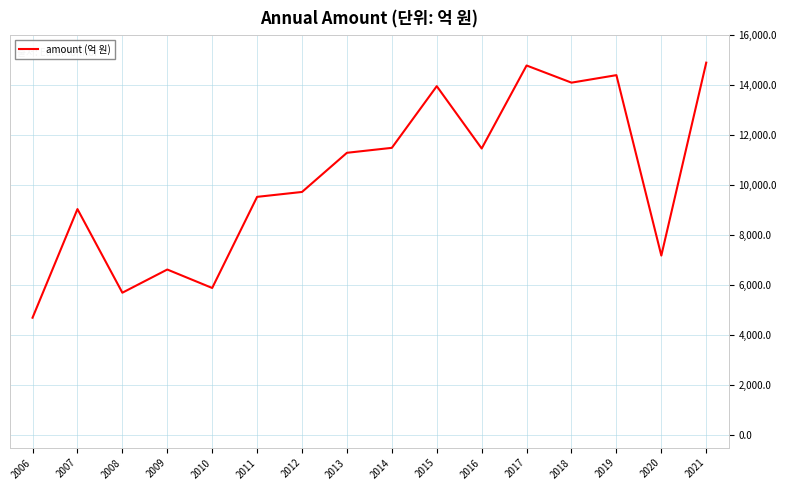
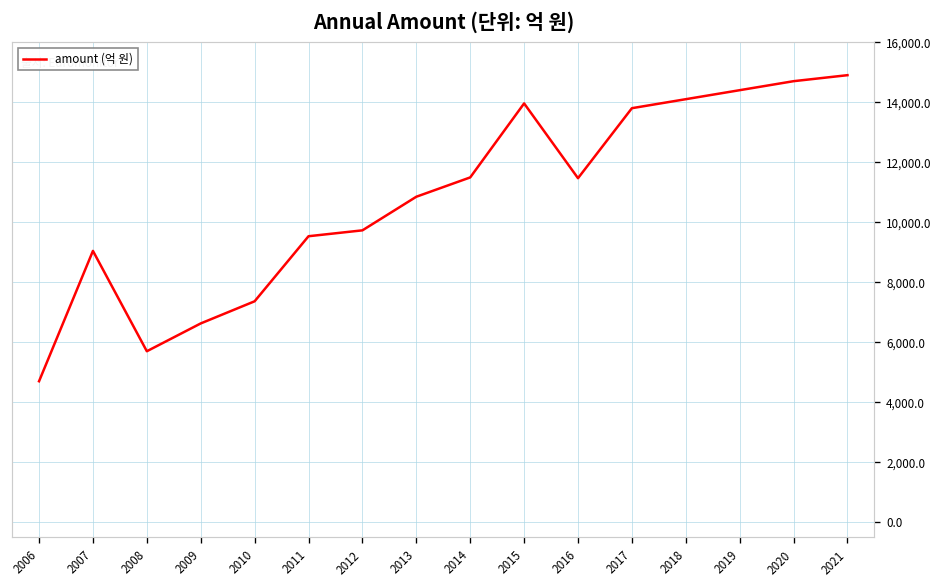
  {
    "2006": "4,700",
    "2007": "9,000",
    "2008": "5,700",
    "2009": "6,600",
-   "2010": "5,900",
+   "2010": "7,400",
    "2011": "9,500",
    "2012": "9,700",
-   "2013": "11,300",
+   "2013": "10,800",
    "2014": "11,500",
    "2015": "14,000",
    "2016": "11,500",
-   "2017": "14,800",
+   "2017": "13,800",
    "2018": "14,100",
    "2019": "14,400",
-   "2020": "7,200",
+   "2020": "14,700",
    "2021": "14,900"
  }
